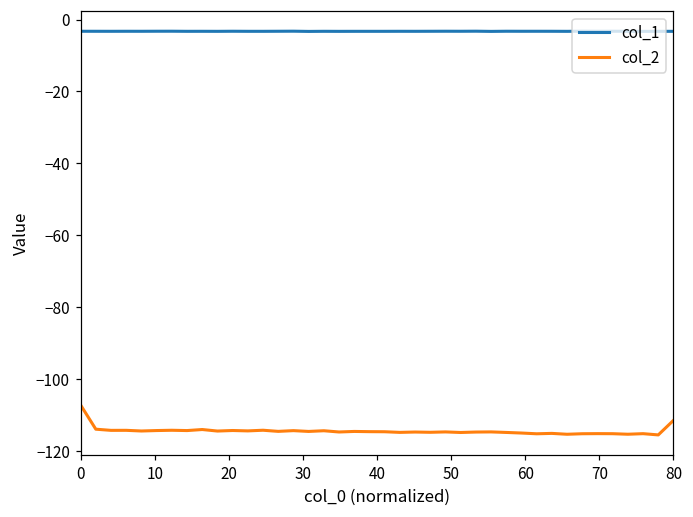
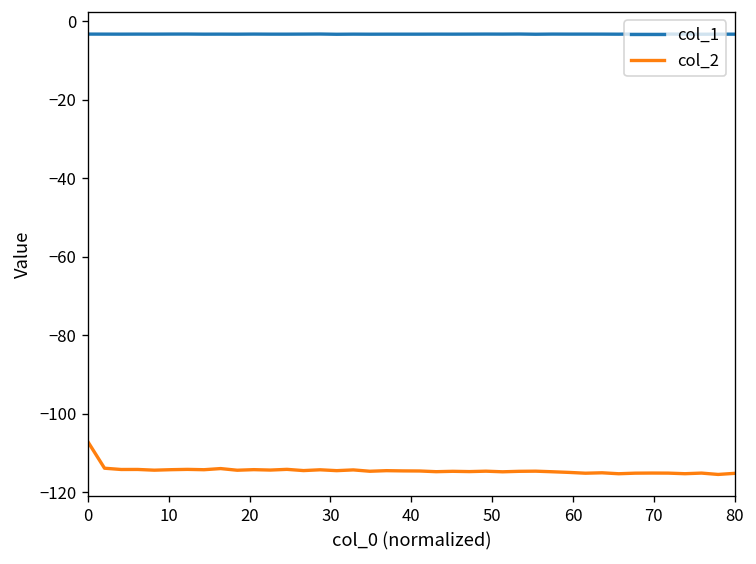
  {
    "col_1": {
      "0": -3,
      "80": -3
    },
    "col_2": {
      "0": -107,
-     "80": -111
+     "80": -115
    }
  }
